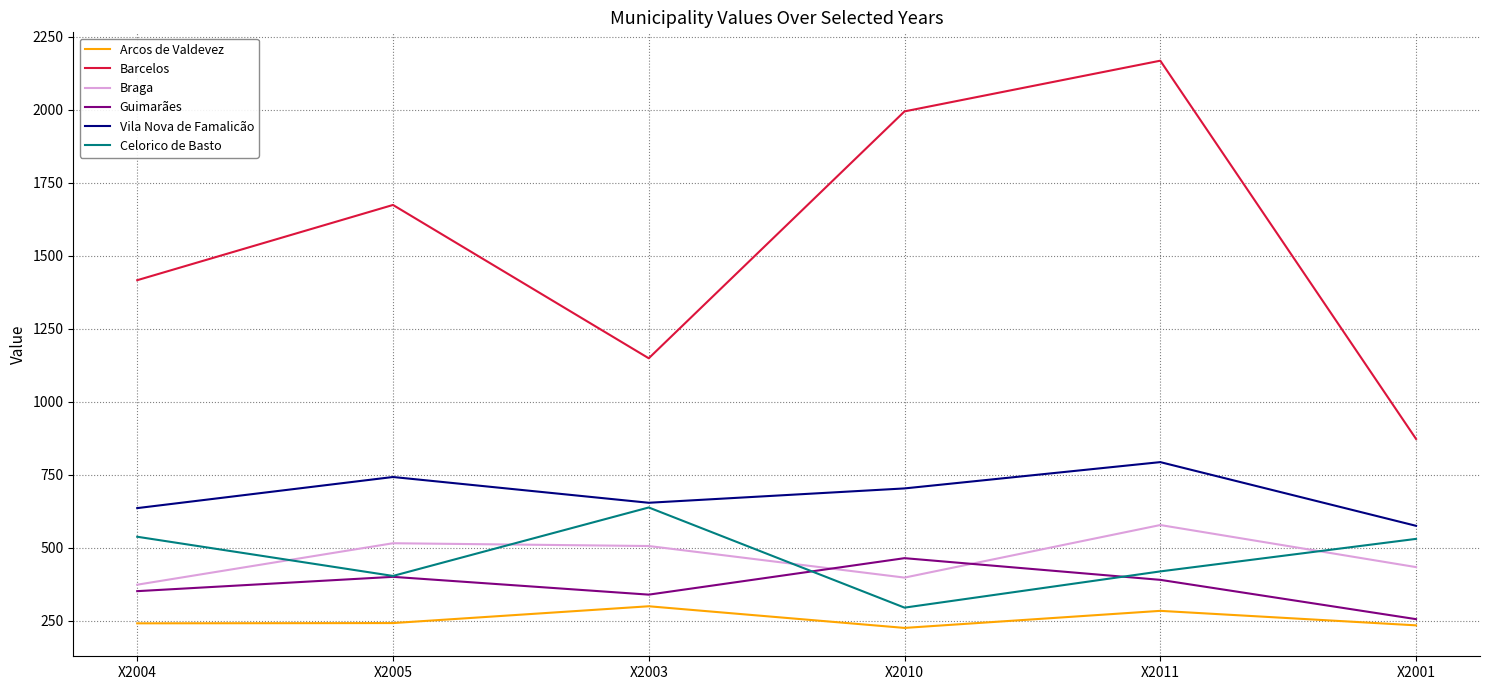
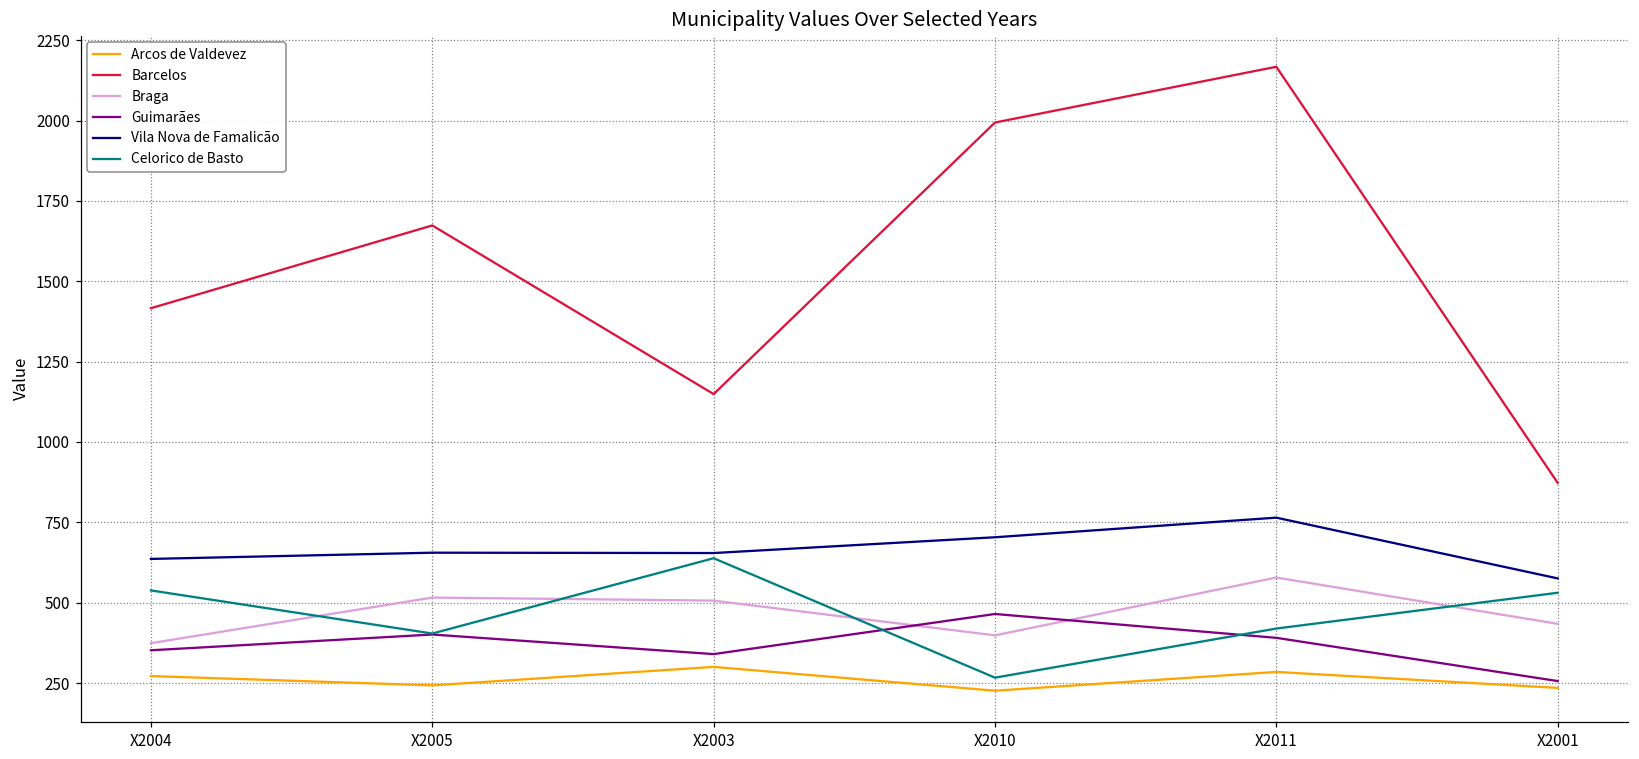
  {
    "Arcos de Valdevez": {
-     "X2004": 240,
+     "X2004": 270,
      "X2005": 240,
      "X2003": 300,
      "X2010": 230,
      "X2011": 280,
      "X2001": 240
    },
    "Barcelos": {
      "X2004": 1420,
      "X2005": 1670,
      "X2003": 1150,
      "X2010": 1990,
      "X2011": 2170,
      "X2001": 870
    },
    "Braga": {
      "X2004": 370,
      "X2005": 520,
      "X2003": 510,
      "X2010": 400,
      "X2011": 580,
      "X2001": 430
    },
    "Guimarães": {
      "X2004": 350,
      "X2003": 340,
      "X2010": 460,
      "X2011": 390,
      "X2001": 260
    },
    "Vila Nova de Famalicão": {
      "X2004": 640,
-     "X2005": 740,
+     "X2005": 660,
      "X2003": 650,
      "X2010": 700,
-     "X2011": 790,
+     "X2011": 760,
      "X2001": 580
    },
    "Celorico de Basto": {
      "X2004": 540,
      "X2003": 640,
-     "X2010": 300,
+     "X2010": 270,
      "X2011": 420,
      "X2001": 530
    }
  }
